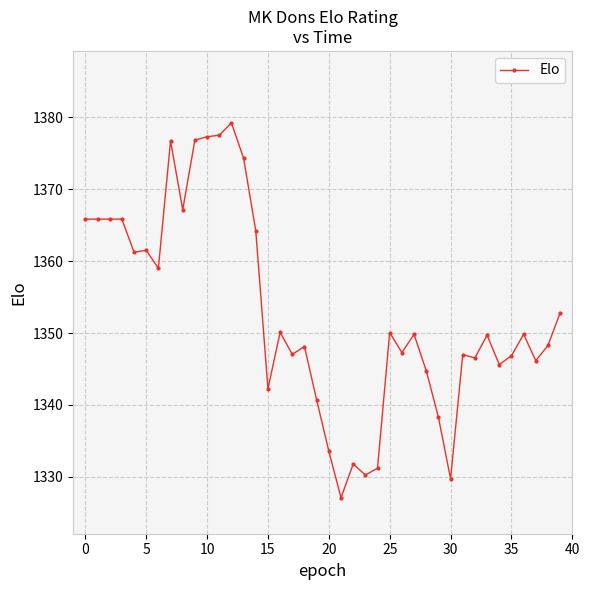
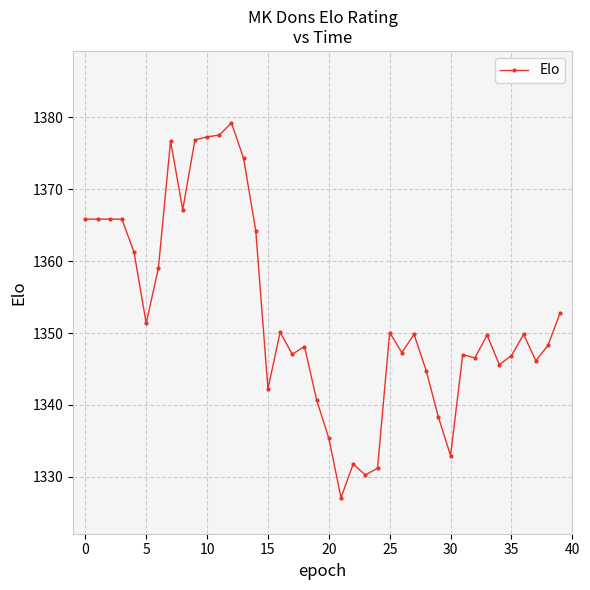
  {
    "0": 1366,
-   "5": 1361,
+   "5": 1351,
    "10": 1377,
    "15": 1342,
-   "20": 1334,
+   "20": 1335,
    "25": 1350,
-   "30": 1330,
+   "30": 1333,
    "35": 1347
  }
